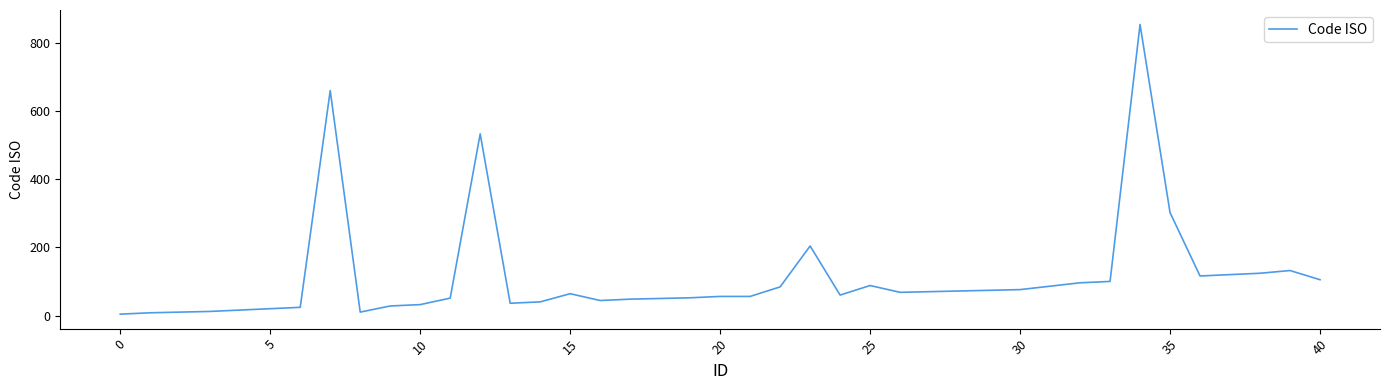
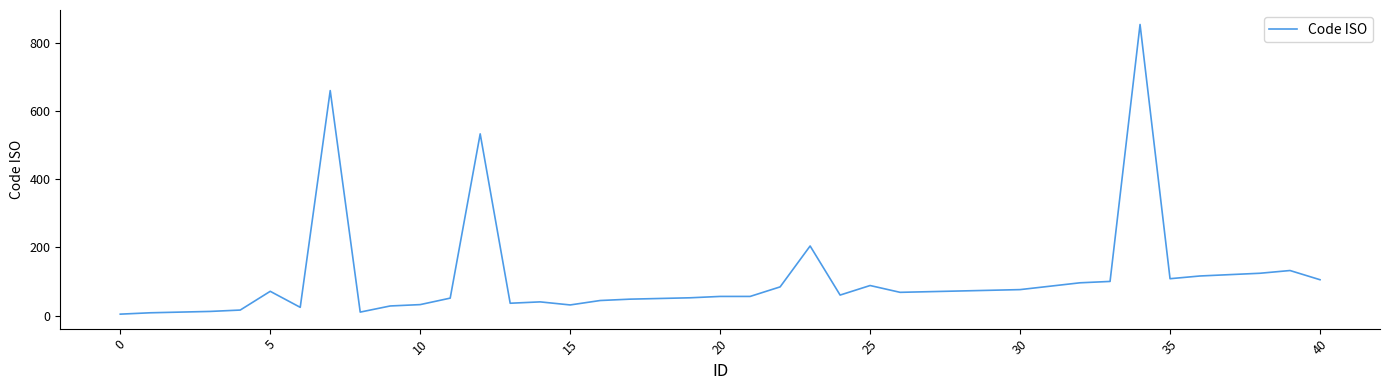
  {
    "0": 0,
-   "5": 20,
+   "5": 70,
    "10": 30,
-   "15": 60,
+   "15": 30,
    "20": 60,
    "25": 90,
    "30": 80,
-   "35": 300,
+   "35": 110,
    "40": 110
  }
